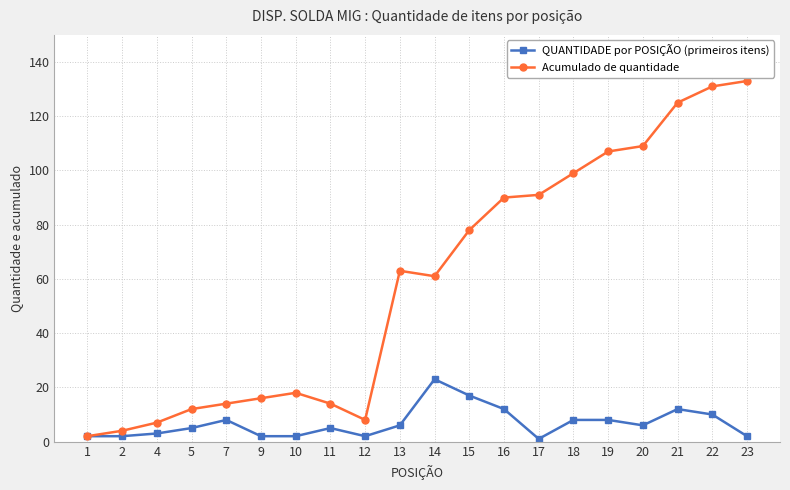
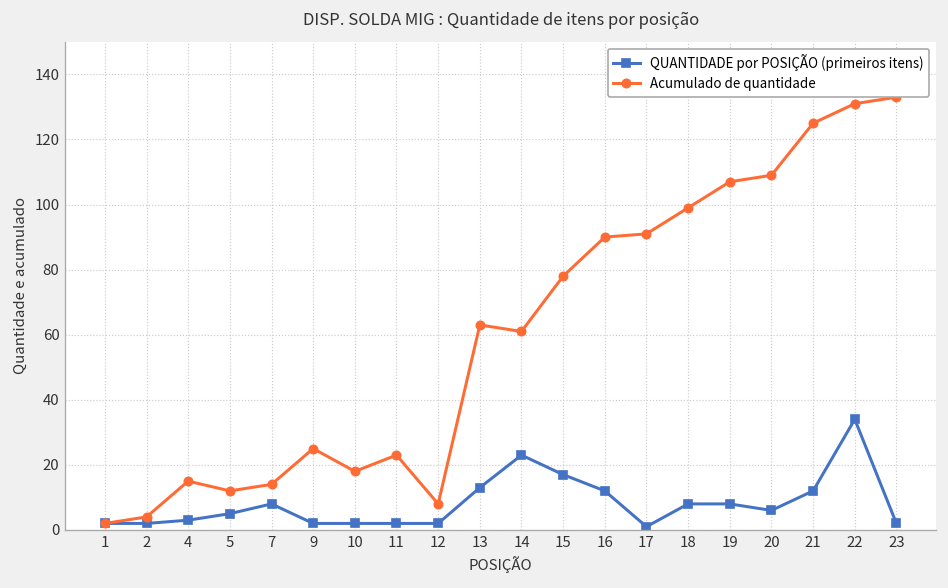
  {
    "QUANTIDADE por POSIÇÃO (primeiros itens)": {
      "2": 2,
      "4": 3,
      "5": 5,
      "7": 8,
      "9": 2,
      "10": 2,
-     "11": 5,
+     "11": 2,
      "12": 2,
-     "13": 6,
+     "13": 13,
      "14": 23,
      "15": 17,
      "16": 12,
      "17": 1,
      "18": 8,
      "19": 8,
      "20": 6,
      "21": 12,
-     "22": 10,
+     "22": 34,
      "23": 2
    },
    "Acumulado de quantidade": {
      "2": 4,
-     "4": 7,
+     "4": 15,
      "5": 12,
      "7": 14,
-     "9": 16,
+     "9": 25,
      "10": 18,
-     "11": 14,
+     "11": 23,
      "12": 8,
      "13": 63,
      "14": 61,
      "15": 78,
      "16": 90,
      "17": 91,
      "18": 99,
      "19": 107,
      "20": 109,
      "21": 125,
      "22": 131,
      "23": 133
    }
  }
